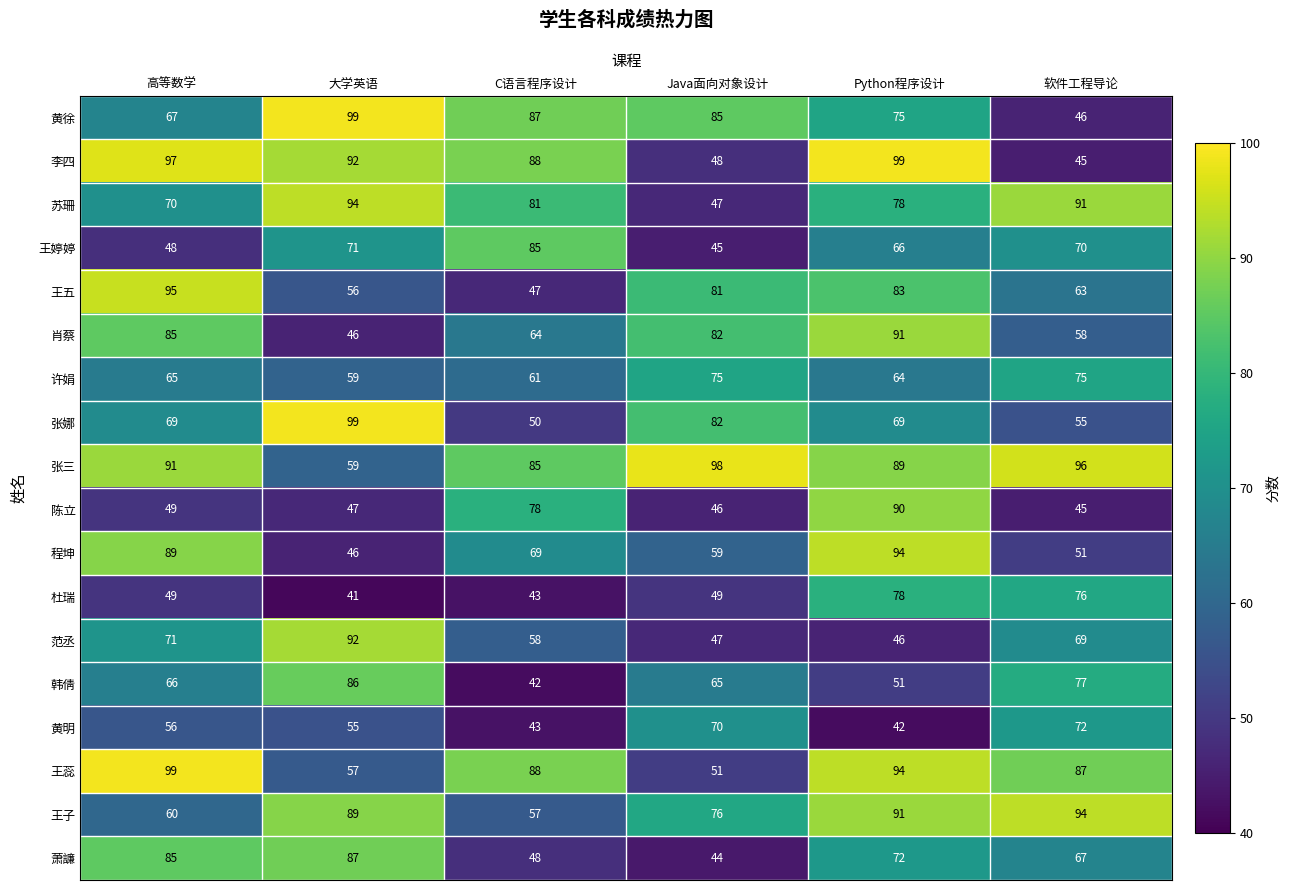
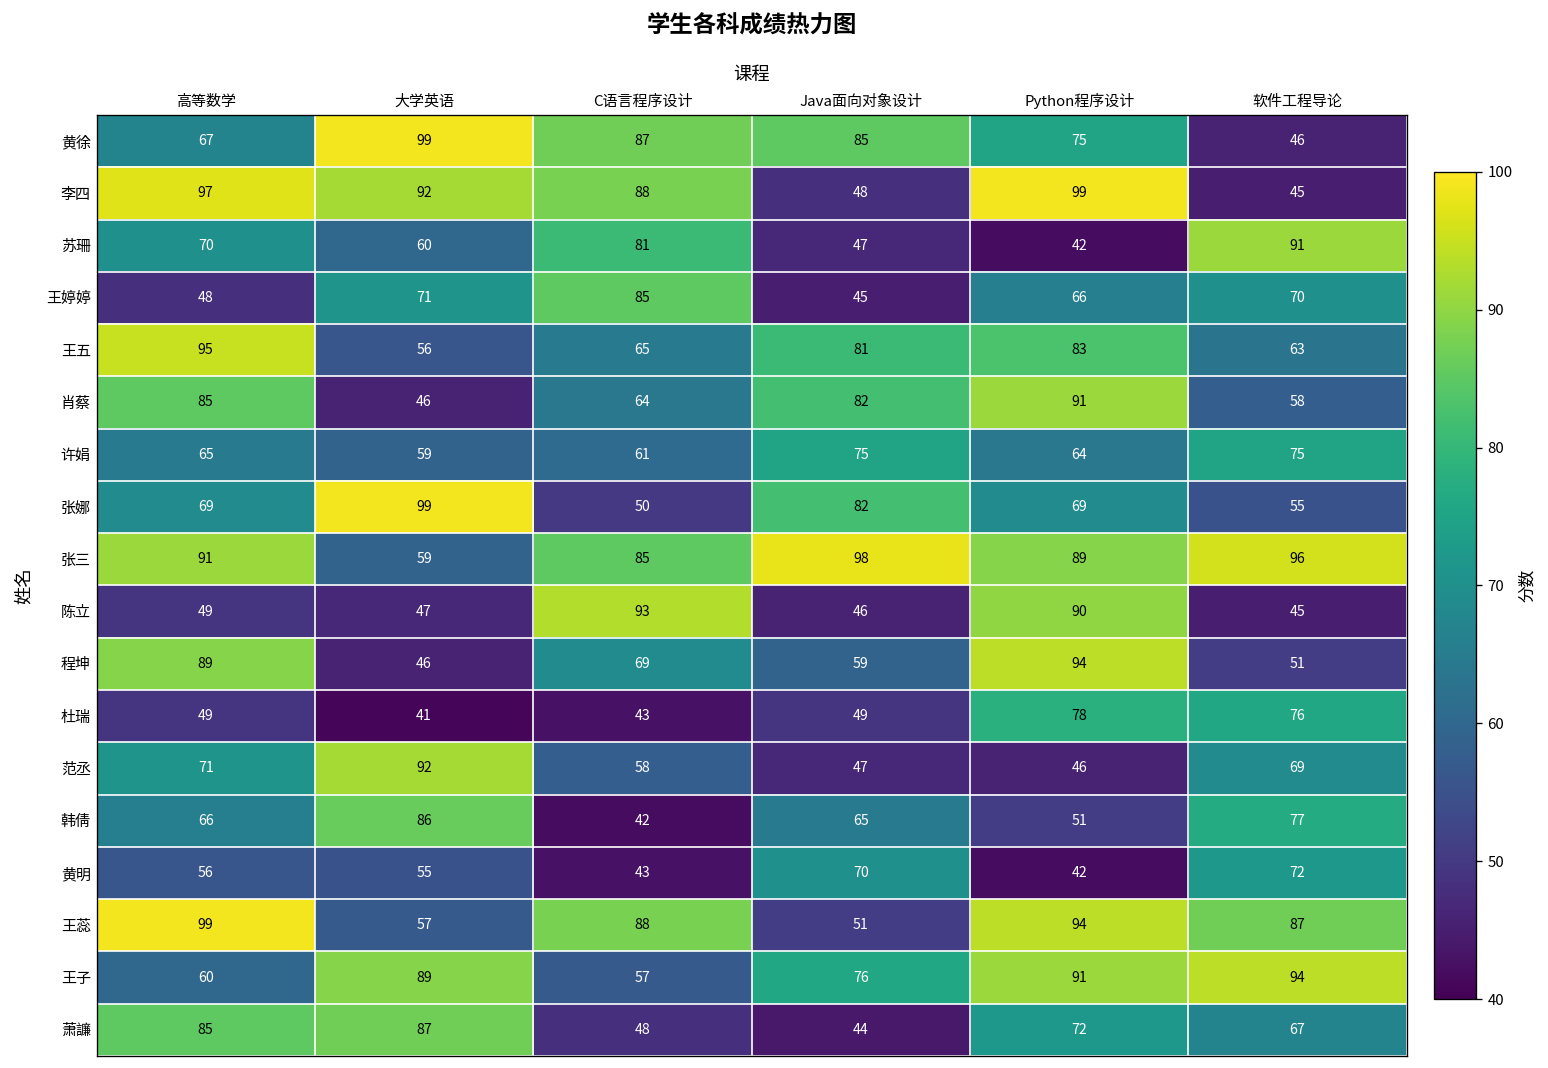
  {
    "黄徐": {
      "高等数学": 67,
      "大学英语": 99,
      "C语言程序设计": 87,
      "Java面向对象设计": 85,
      "Python程序设计": 75,
      "软件工程导论": 46
    },
    "李四": {
      "高等数学": 97,
      "大学英语": 92,
      "C语言程序设计": 88,
      "Java面向对象设计": 48,
      "Python程序设计": 99,
      "软件工程导论": 45
    },
    "苏珊": {
      "高等数学": 70,
-     "大学英语": 94,
+     "大学英语": 60,
      "C语言程序设计": 81,
      "Java面向对象设计": 47,
-     "Python程序设计": 78,
+     "Python程序设计": 42,
      "软件工程导论": 91
    },
    "王婷婷": {
      "高等数学": 48,
      "大学英语": 71,
      "C语言程序设计": 85,
      "Java面向对象设计": 45,
      "Python程序设计": 66,
      "软件工程导论": 70
    },
    "王五": {
      "高等数学": 95,
      "大学英语": 56,
-     "C语言程序设计": 47,
+     "C语言程序设计": 65,
      "Java面向对象设计": 81,
      "Python程序设计": 83,
      "软件工程导论": 63
    },
    "肖蔡": {
      "高等数学": 85,
      "大学英语": 46,
      "C语言程序设计": 64,
      "Java面向对象设计": 82,
      "Python程序设计": 91,
      "软件工程导论": 58
    },
    "许娟": {
      "高等数学": 65,
      "大学英语": 59,
      "C语言程序设计": 61,
      "Java面向对象设计": 75,
      "Python程序设计": 64,
      "软件工程导论": 75
    },
    "张娜": {
      "高等数学": 69,
      "大学英语": 99,
      "C语言程序设计": 50,
      "Java面向对象设计": 82,
      "Python程序设计": 69,
      "软件工程导论": 55
    },
    "张三": {
      "高等数学": 91,
      "大学英语": 59,
      "C语言程序设计": 85,
      "Java面向对象设计": 98,
      "Python程序设计": 89,
      "软件工程导论": 96
    },
    "陈立": {
      "高等数学": 49,
      "大学英语": 47,
-     "C语言程序设计": 78,
+     "C语言程序设计": 93,
      "Java面向对象设计": 46,
      "Python程序设计": 90,
      "软件工程导论": 45
    },
    "程坤": {
      "高等数学": 89,
      "大学英语": 46,
      "C语言程序设计": 69,
      "Java面向对象设计": 59,
      "Python程序设计": 94,
      "软件工程导论": 51
    },
    "杜瑞": {
      "高等数学": 49,
      "大学英语": 41,
      "C语言程序设计": 43,
      "Java面向对象设计": 49,
      "Python程序设计": 78,
      "软件工程导论": 76
    },
    "范丞": {
      "高等数学": 71,
      "大学英语": 92,
      "C语言程序设计": 58,
      "Java面向对象设计": 47,
      "Python程序设计": 46,
      "软件工程导论": 69
    },
    "韩倩": {
      "高等数学": 66,
      "大学英语": 86,
      "C语言程序设计": 42,
      "Java面向对象设计": 65,
      "Python程序设计": 51,
      "软件工程导论": 77
    },
    "黄明": {
      "高等数学": 56,
      "大学英语": 55,
      "C语言程序设计": 43,
      "Java面向对象设计": 70,
      "Python程序设计": 42,
      "软件工程导论": 72
    },
    "王蕊": {
      "高等数学": 99,
      "大学英语": 57,
      "C语言程序设计": 88,
      "Java面向对象设计": 51,
      "Python程序设计": 94,
      "软件工程导论": 87
    },
    "王子": {
      "高等数学": 60,
      "大学英语": 89,
      "C语言程序设计": 57,
      "Java面向对象设计": 76,
      "Python程序设计": 91,
      "软件工程导论": 94
    },
    "萧譧": {
      "高等数学": 85,
      "大学英语": 87,
      "C语言程序设计": 48,
      "Java面向对象设计": 44,
      "Python程序设计": 72,
      "软件工程导论": 67
    }
  }
